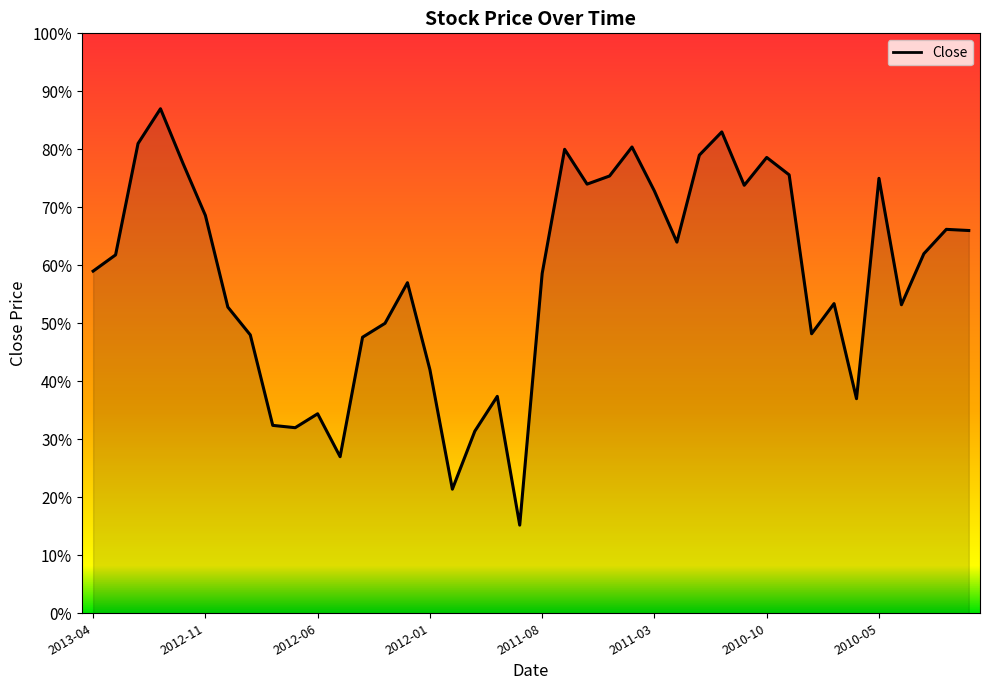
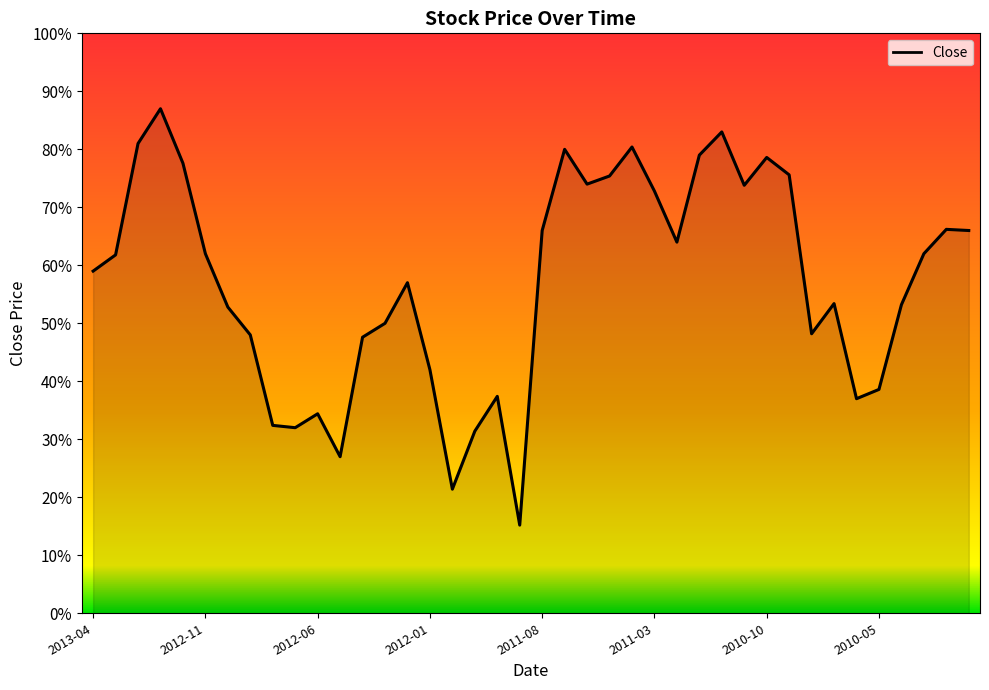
  {
    "2013-04": "59%",
-   "2012-11": "69%",
+   "2012-11": "62%",
    "2012-06": "34%",
    "2012-01": "42%",
-   "2011-08": "59%",
+   "2011-08": "66%",
    "2011-03": "73%",
    "2010-10": "79%",
-   "2010-05": "75%"
+   "2010-05": "39%"
  }
